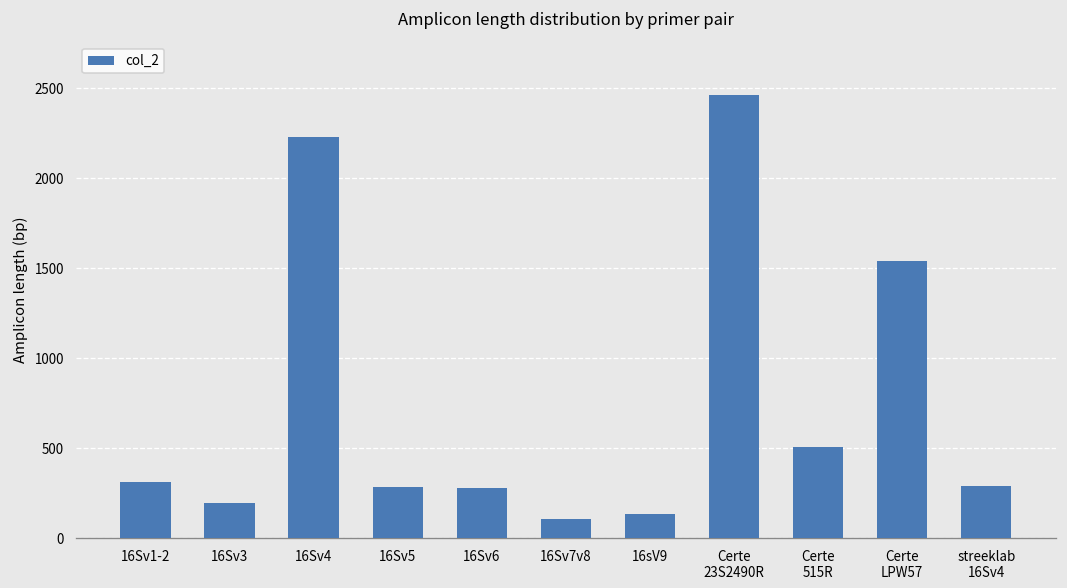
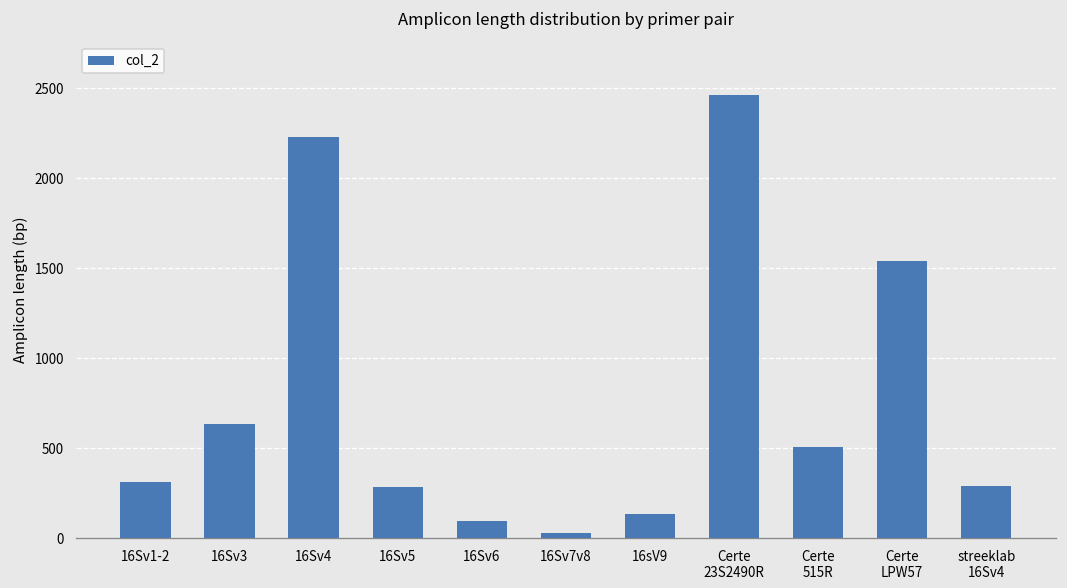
  {
    "16Sv1-2": 320,
-   "16Sv3": 200,
+   "16Sv3": 630,
    "16Sv4": 2230,
    "16Sv5": 280,
-   "16Sv6": 280,
-   "16Sv7v8": 110,
+   "16Sv6": 100,
+   "16Sv7v8": 30,
    "16sV9": 140,
    "Certe 23S2490R": 2460,
    "Certe 515R": 510,
    "Certe LPW57": 1540,
    "streeklab 16Sv4": 290
  }
